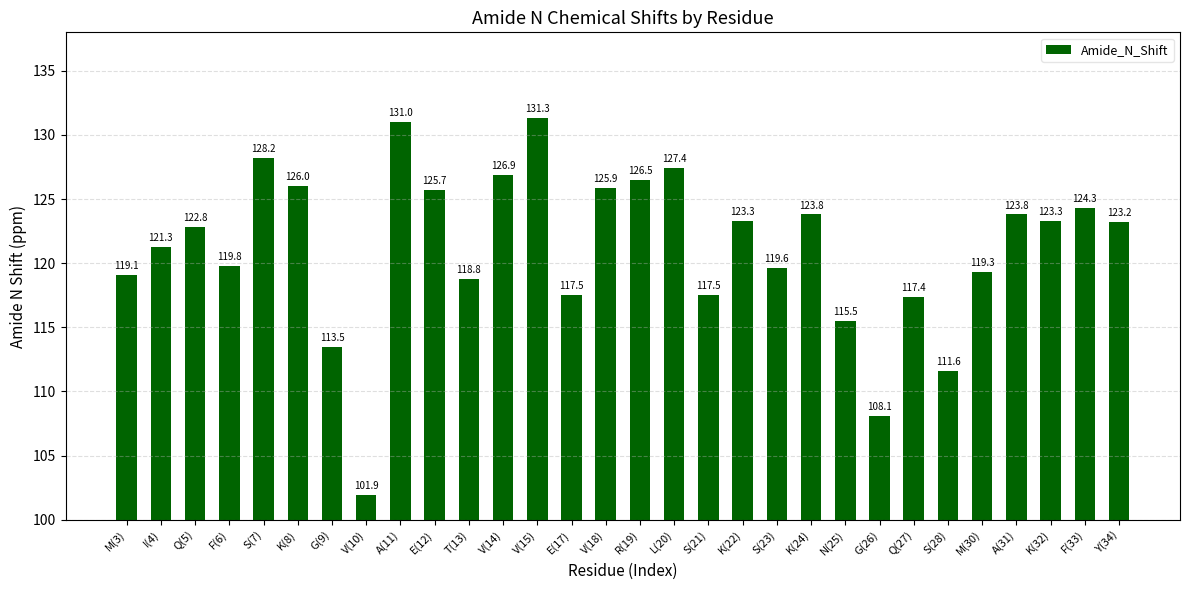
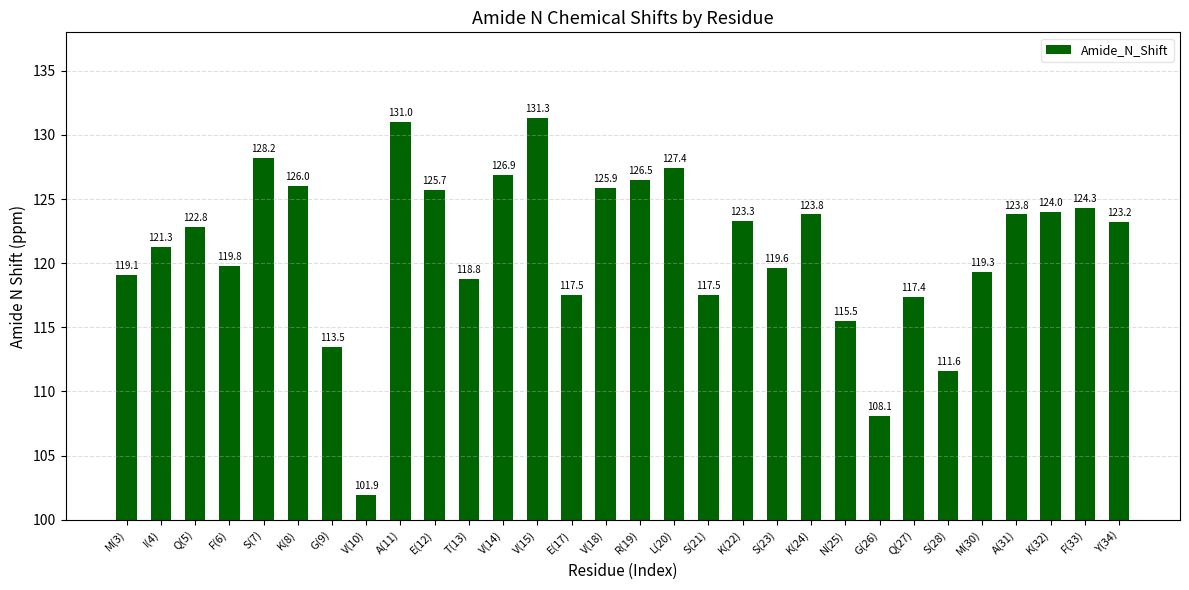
  {
    "M(3)": 119.1,
    "I(4)": 121.3,
    "Q(5)": 122.8,
    "F(6)": 119.8,
    "S(7)": 128.2,
    "K(8)": 126.0,
    "G(9)": 113.5,
    "V(10)": 101.9,
    "A(11)": 131.0,
    "E(12)": 125.7,
    "T(13)": 118.8,
    "V(14)": 126.9,
    "V(15)": 131.3,
    "E(17)": 117.5,
    "V(18)": 125.9,
    "R(19)": 126.5,
    "L(20)": 127.4,
    "S(21)": 117.5,
    "K(22)": 123.3,
    "S(23)": 119.6,
    "K(24)": 123.8,
    "N(25)": 115.5,
    "G(26)": 108.1,
    "Q(27)": 117.4,
    "S(28)": 111.6,
    "M(30)": 119.3,
    "A(31)": 123.8,
-   "K(32)": 123.3,
+   "K(32)": 124.0,
    "F(33)": 124.3,
    "Y(34)": 123.2
  }
